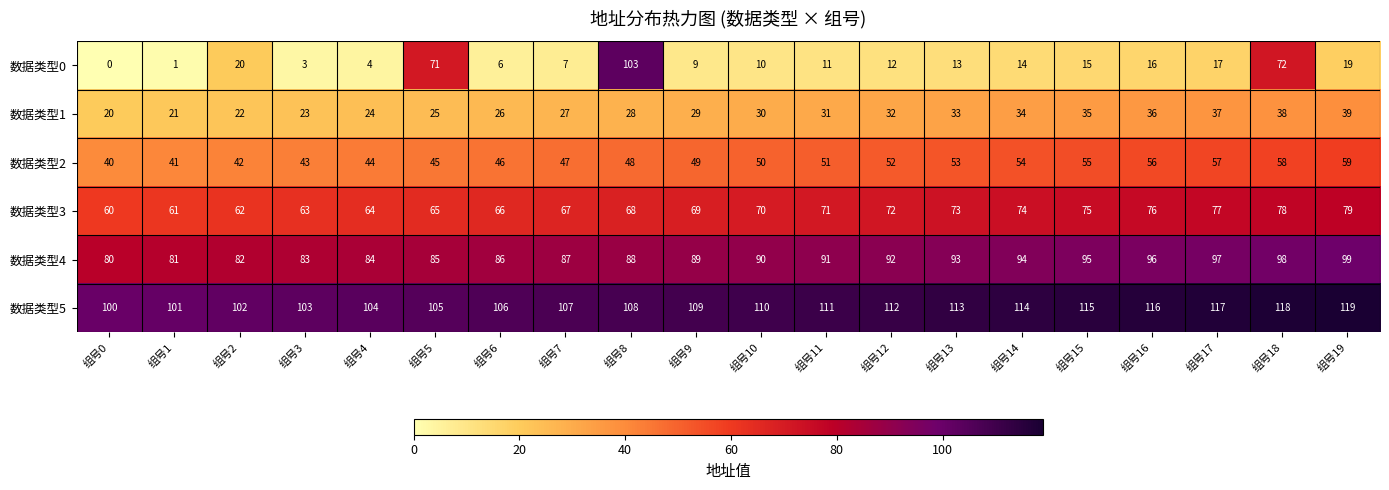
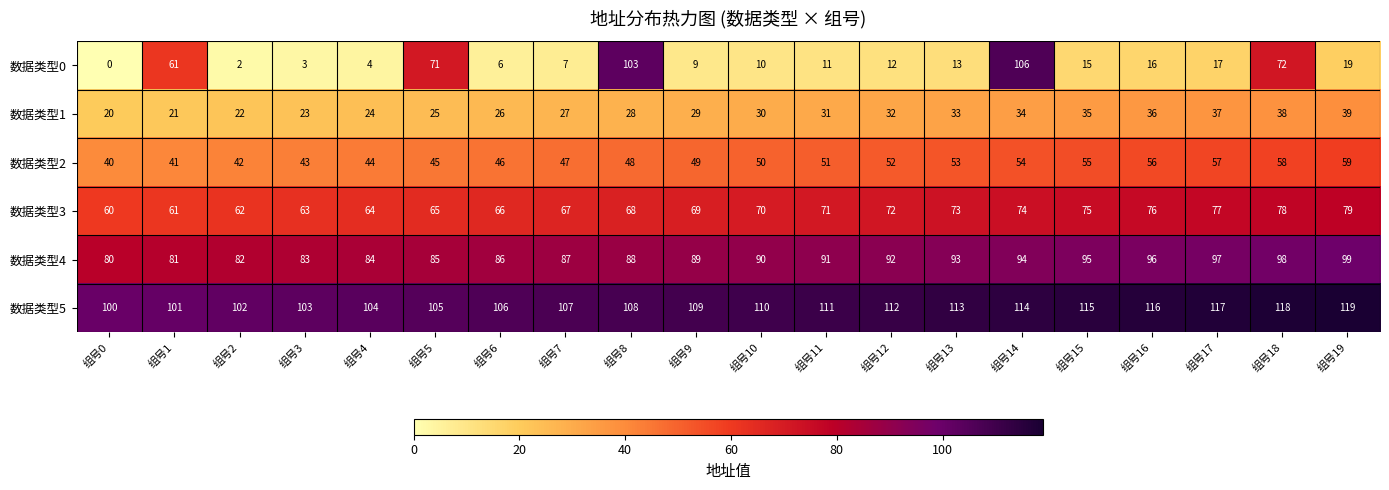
  {
    "数据类型0": {
      "组号0": 0,
-     "组号1": 1,
-     "组号2": 20,
+     "组号1": 61,
+     "组号2": 2,
      "组号3": 3,
      "组号4": 4,
      "组号5": 71,
      "组号6": 6,
      "组号7": 7,
      "组号8": 103,
      "组号9": 9,
      "组号10": 10,
      "组号11": 11,
      "组号12": 12,
      "组号13": 13,
-     "组号14": 14,
+     "组号14": 106,
      "组号15": 15,
      "组号16": 16,
      "组号17": 17,
      "组号18": 72,
      "组号19": 19
    },
    "数据类型1": {
      "组号0": 20,
      "组号1": 21,
      "组号2": 22,
      "组号3": 23,
      "组号4": 24,
      "组号5": 25,
      "组号6": 26,
      "组号7": 27,
      "组号8": 28,
      "组号9": 29,
      "组号10": 30,
      "组号11": 31,
      "组号12": 32,
      "组号13": 33,
      "组号14": 34,
      "组号15": 35,
      "组号16": 36,
      "组号17": 37,
      "组号18": 38,
      "组号19": 39
    },
    "数据类型2": {
      "组号0": 40,
      "组号1": 41,
      "组号2": 42,
      "组号3": 43,
      "组号4": 44,
      "组号5": 45,
      "组号6": 46,
      "组号7": 47,
      "组号8": 48,
      "组号9": 49,
      "组号10": 50,
      "组号11": 51,
      "组号12": 52,
      "组号13": 53,
      "组号14": 54,
      "组号15": 55,
      "组号16": 56,
      "组号17": 57,
      "组号18": 58,
      "组号19": 59
    },
    "数据类型3": {
      "组号0": 60,
      "组号1": 61,
      "组号2": 62,
      "组号3": 63,
      "组号4": 64,
      "组号5": 65,
      "组号6": 66,
      "组号7": 67,
      "组号8": 68,
      "组号9": 69,
      "组号10": 70,
      "组号11": 71,
      "组号12": 72,
      "组号13": 73,
      "组号14": 74,
      "组号15": 75,
      "组号16": 76,
      "组号17": 77,
      "组号18": 78,
      "组号19": 79
    },
    "数据类型4": {
      "组号0": 80,
      "组号1": 81,
      "组号2": 82,
      "组号3": 83,
      "组号4": 84,
      "组号5": 85,
      "组号6": 86,
      "组号7": 87,
      "组号8": 88,
      "组号9": 89,
      "组号10": 90,
      "组号11": 91,
      "组号12": 92,
      "组号13": 93,
      "组号14": 94,
      "组号15": 95,
      "组号16": 96,
      "组号17": 97,
      "组号18": 98,
      "组号19": 99
    },
    "数据类型5": {
      "组号0": 100,
      "组号1": 101,
      "组号2": 102,
      "组号3": 103,
      "组号4": 104,
      "组号5": 105,
      "组号6": 106,
      "组号7": 107,
      "组号8": 108,
      "组号9": 109,
      "组号10": 110,
      "组号11": 111,
      "组号12": 112,
      "组号13": 113,
      "组号14": 114,
      "组号15": 115,
      "组号16": 116,
      "组号17": 117,
      "组号18": 118,
      "组号19": 119
    }
  }
